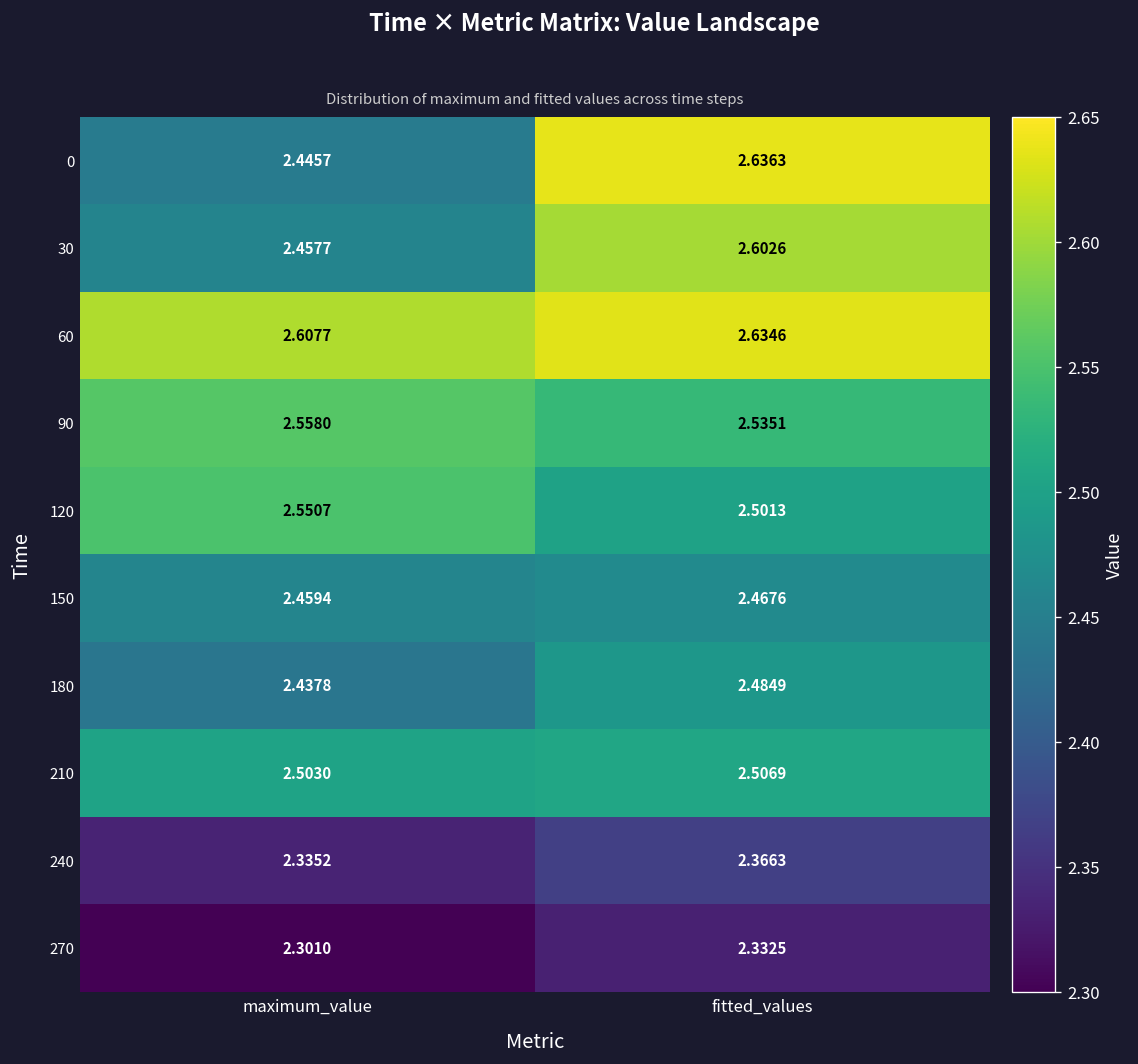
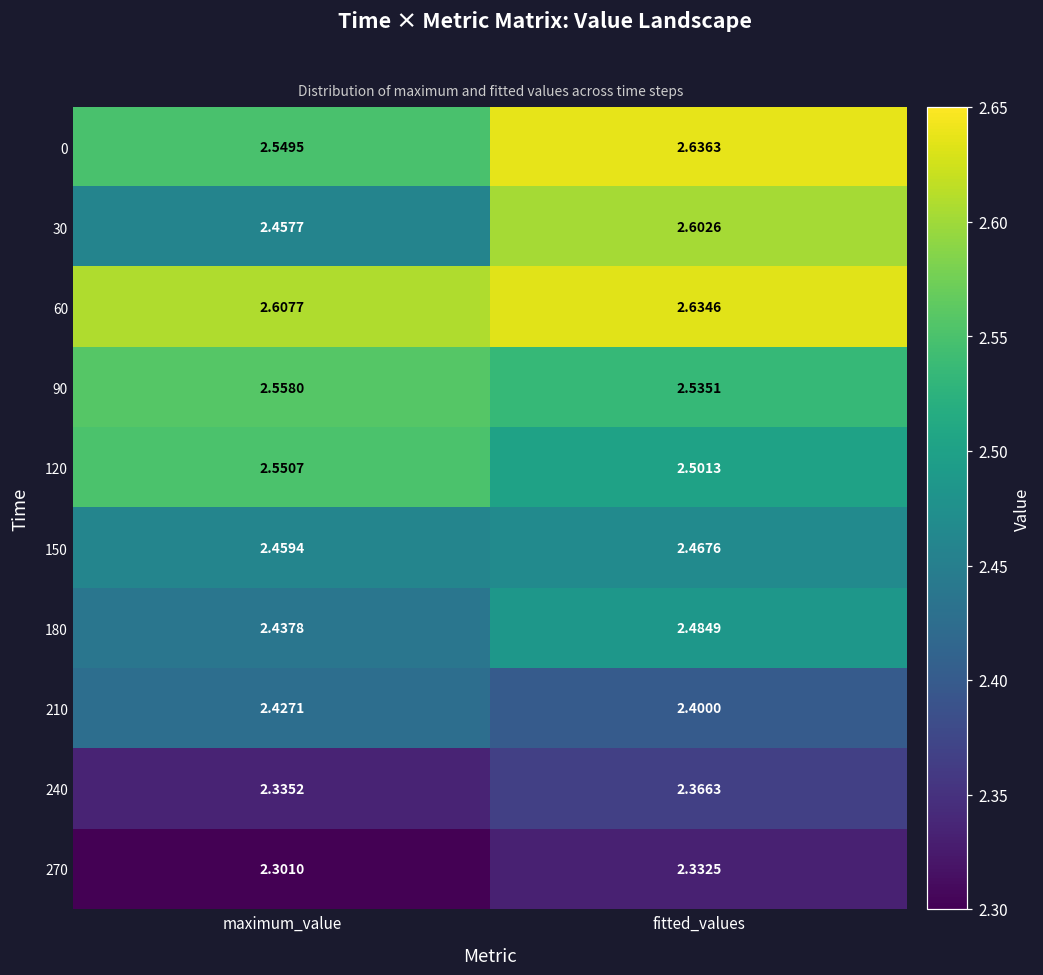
  {
    "0": {
-     "maximum_value": 2.4457,
+     "maximum_value": 2.5495,
      "fitted_values": 2.6363
    },
    "30": {
      "maximum_value": 2.4577,
      "fitted_values": 2.6026
    },
    "60": {
      "maximum_value": 2.6077,
      "fitted_values": 2.6346
    },
    "90": {
      "maximum_value": 2.5580,
      "fitted_values": 2.5351
    },
    "120": {
      "maximum_value": 2.5507,
      "fitted_values": 2.5013
    },
    "150": {
      "maximum_value": 2.4594,
      "fitted_values": 2.4676
    },
    "180": {
      "maximum_value": 2.4378,
      "fitted_values": 2.4849
    },
    "210": {
-     "maximum_value": 2.5030,
-     "fitted_values": 2.5069
+     "maximum_value": 2.4271,
+     "fitted_values": 2.4000
    },
    "240": {
      "maximum_value": 2.3352,
      "fitted_values": 2.3663
    },
    "270": {
      "maximum_value": 2.3010,
      "fitted_values": 2.3325
    }
  }
